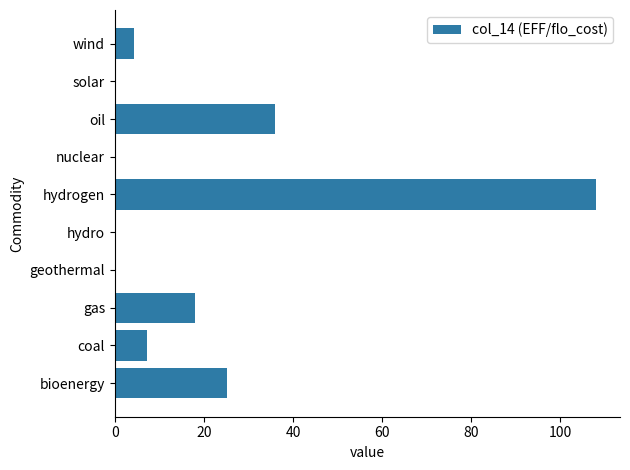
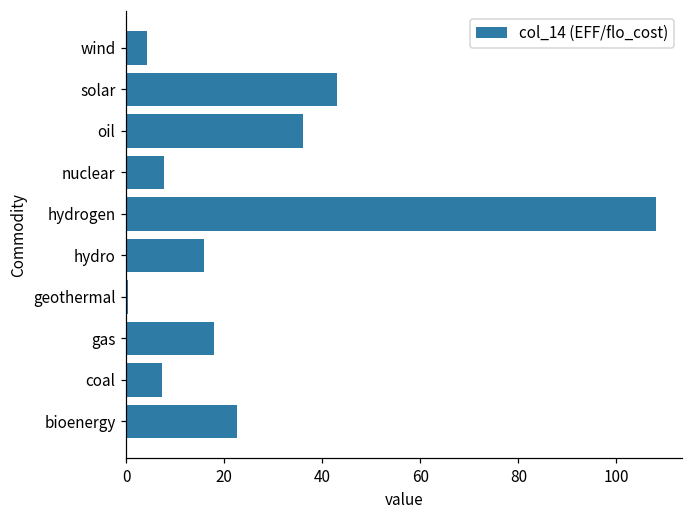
  {
    "wind": 4,
-   "solar": 0,
+   "solar": 43,
    "oil": 36,
-   "nuclear": 0,
+   "nuclear": 8,
    "hydrogen": 108,
-   "hydro": 0,
+   "hydro": 16,
    "gas": 18,
    "coal": 7,
-   "bioenergy": 25
+   "bioenergy": 23
  }
